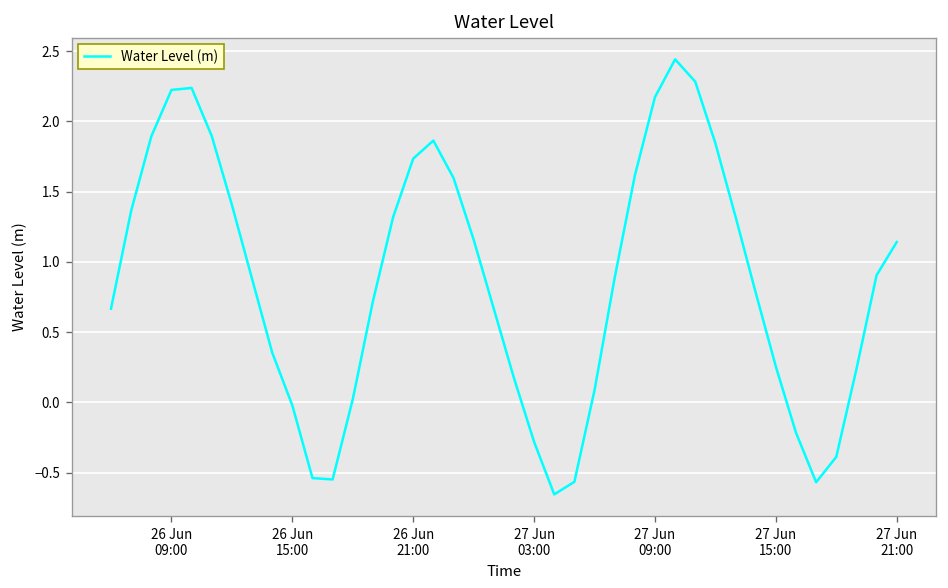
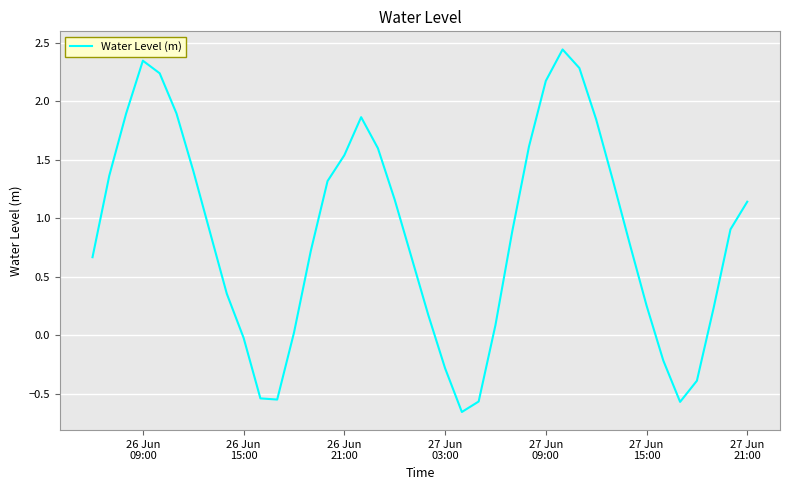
  {
-   "26 Jun 09:00": 2.22,
+   "26 Jun 09:00": 2.35,
    "26 Jun 15:00": -0.02,
-   "26 Jun 21:00": 1.74,
+   "26 Jun 21:00": 1.54,
    "27 Jun 03:00": -0.28,
    "27 Jun 09:00": 2.17,
    "27 Jun 15:00": 0.25,
    "27 Jun 21:00": 1.14
  }
